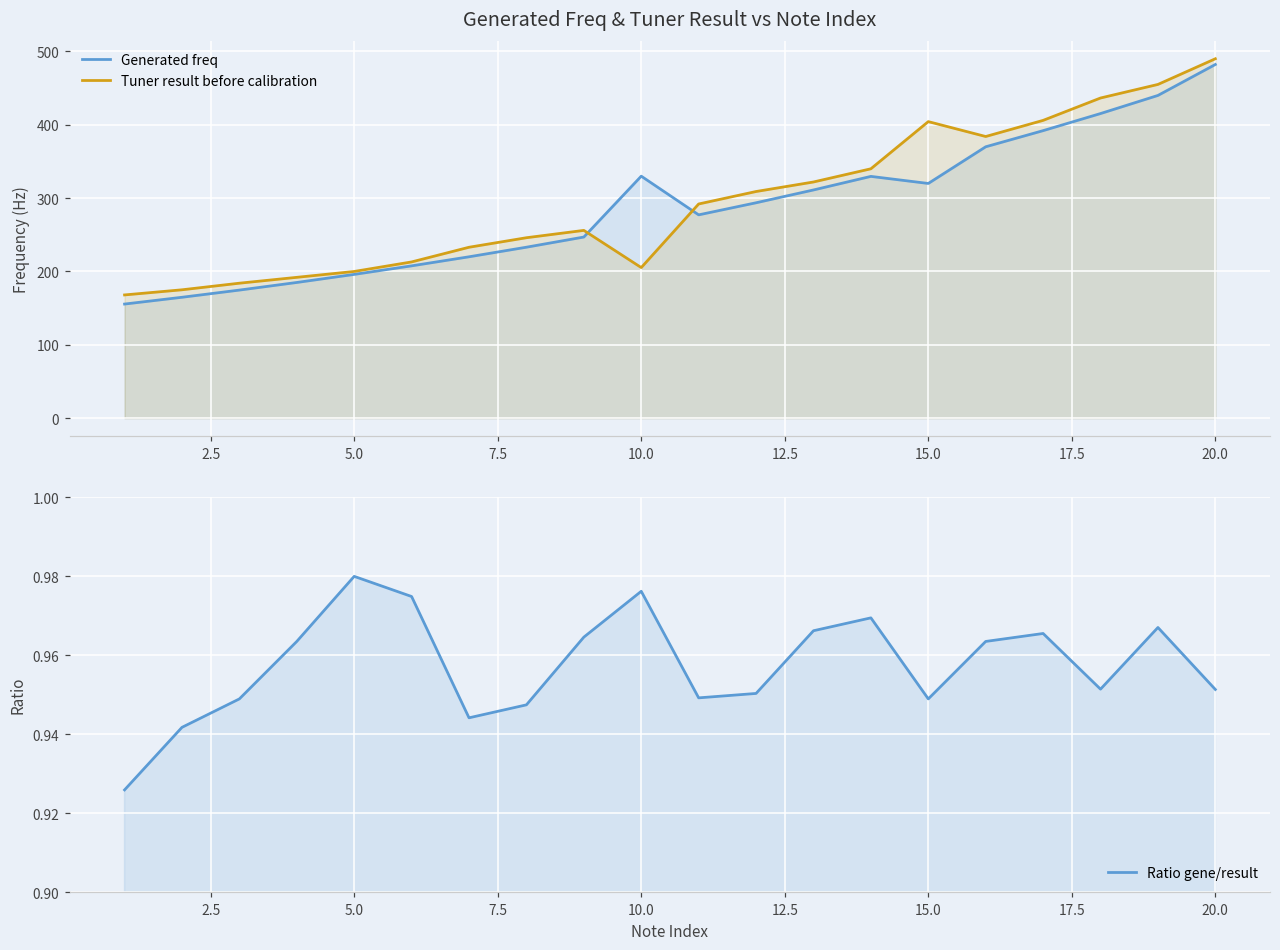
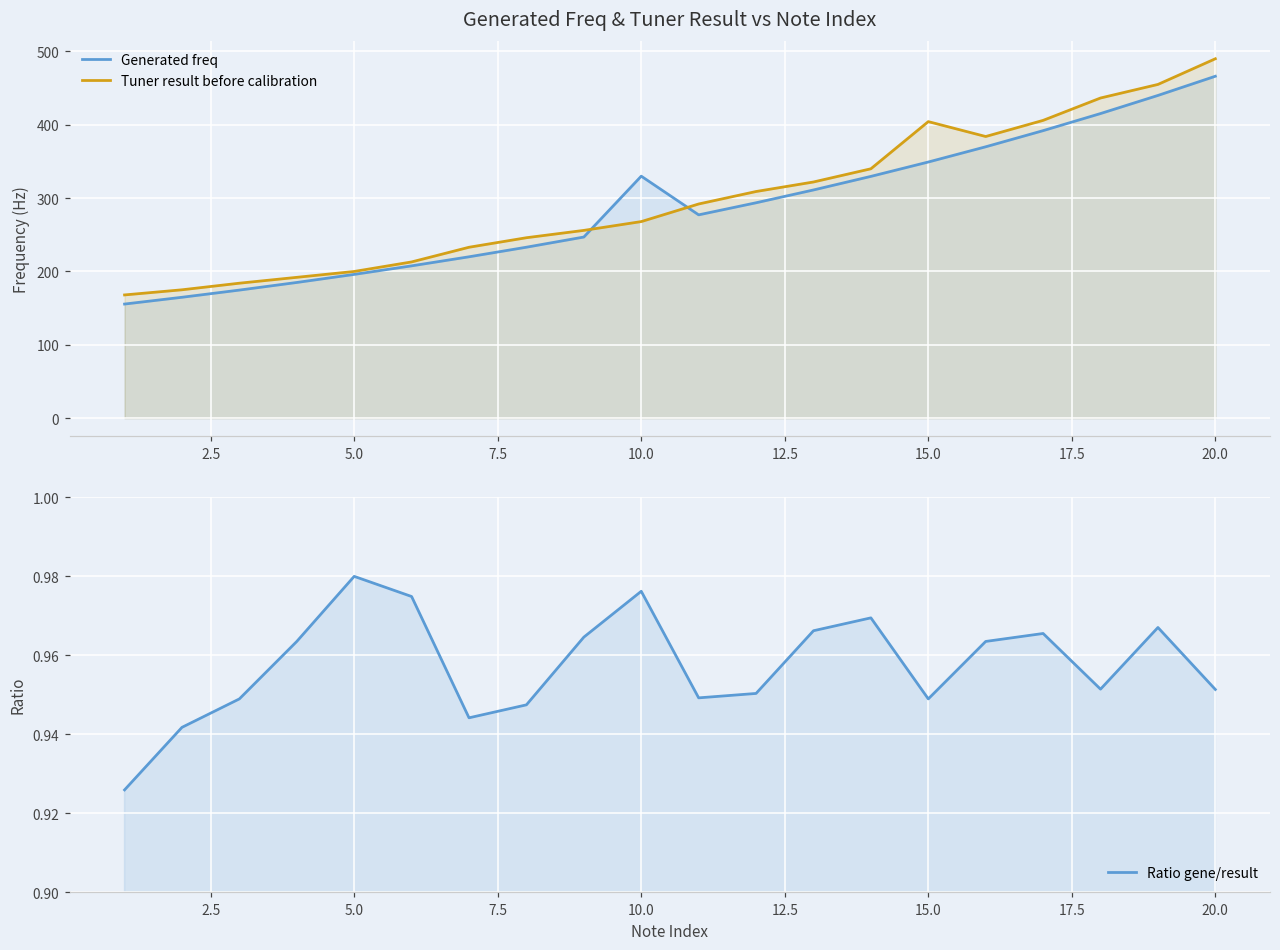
  {
    "Generated Freq & Tuner Result vs Note Index": {
      "Generated freq": {
        "5.0": 200,
        "10.0": 330,
-       "15.0": 320,
-       "20.0": 480
+       "15.0": 350,
+       "20.0": 470
      },
      "Tuner result before calibration": {
        "5.0": 200,
-       "10.0": 210,
+       "10.0": 270,
        "15.0": 400,
        "20.0": 490
      }
    }
  }
